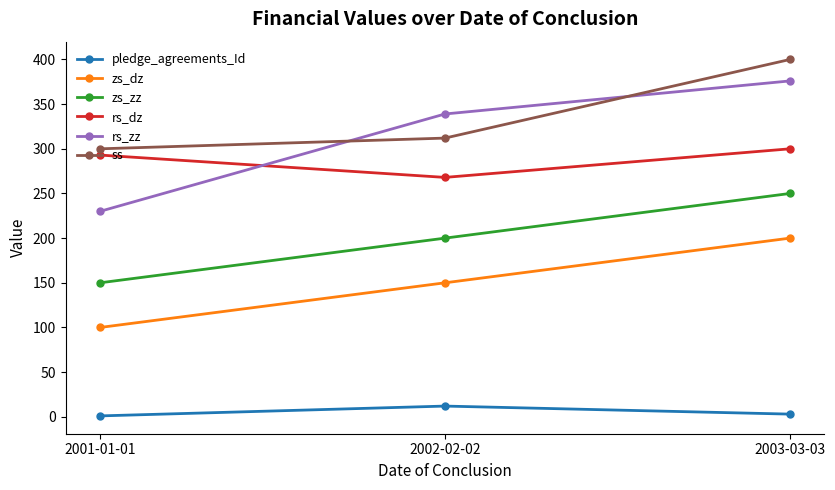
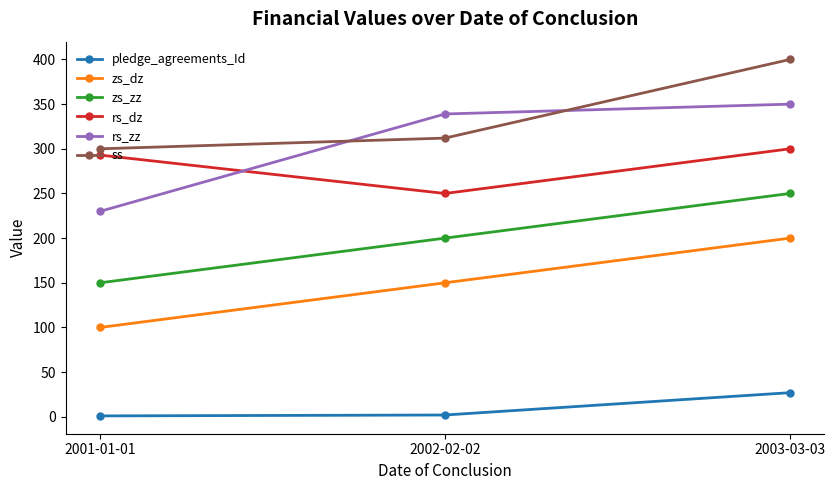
  {
    "pledge_agreements_Id": {
      "2001-01-01": 0,
-     "2002-02-02": 10,
-     "2003-03-03": 0
+     "2002-02-02": 0,
+     "2003-03-03": 30
    },
    "zs_dz": {
      "2001-01-01": 100,
      "2002-02-02": 150,
      "2003-03-03": 200
    },
    "zs_zz": {
      "2001-01-01": 150,
      "2002-02-02": 200,
      "2003-03-03": 250
    },
    "rs_dz": {
      "2001-01-01": 290,
-     "2002-02-02": 270,
+     "2002-02-02": 250,
      "2003-03-03": 300
    },
    "rs_zz": {
      "2001-01-01": 230,
      "2002-02-02": 340,
-     "2003-03-03": 380
+     "2003-03-03": 350
    },
    "ss": {
      "2001-01-01": 300,
      "2002-02-02": 310,
      "2003-03-03": 400
    }
  }
